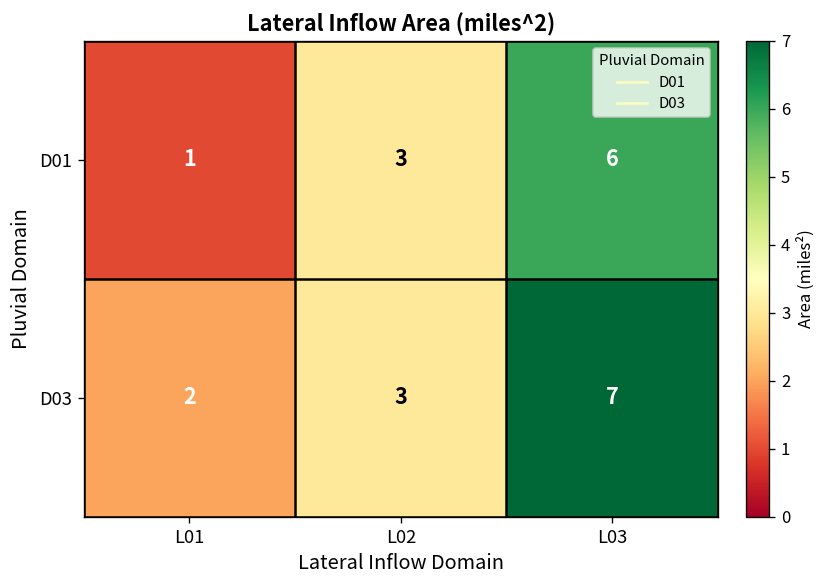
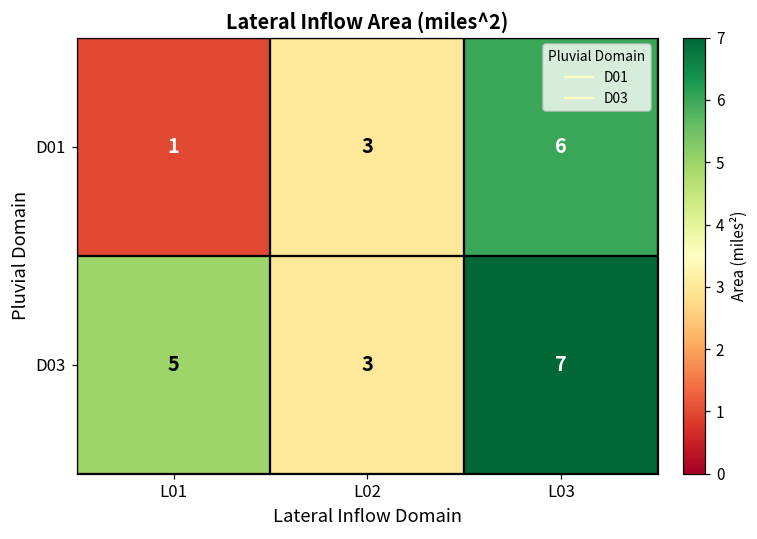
  {
    "D01": {
      "L01": 1,
      "L02": 3,
      "L03": 6
    },
    "D03": {
-     "L01": 2,
+     "L01": 5,
      "L02": 3,
      "L03": 7
    }
  }
